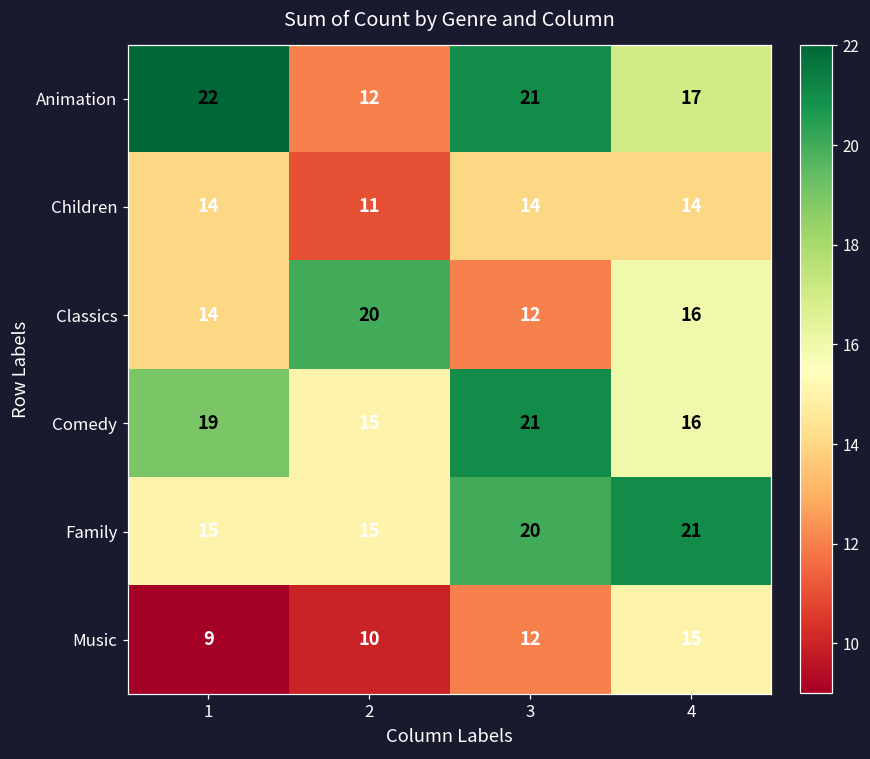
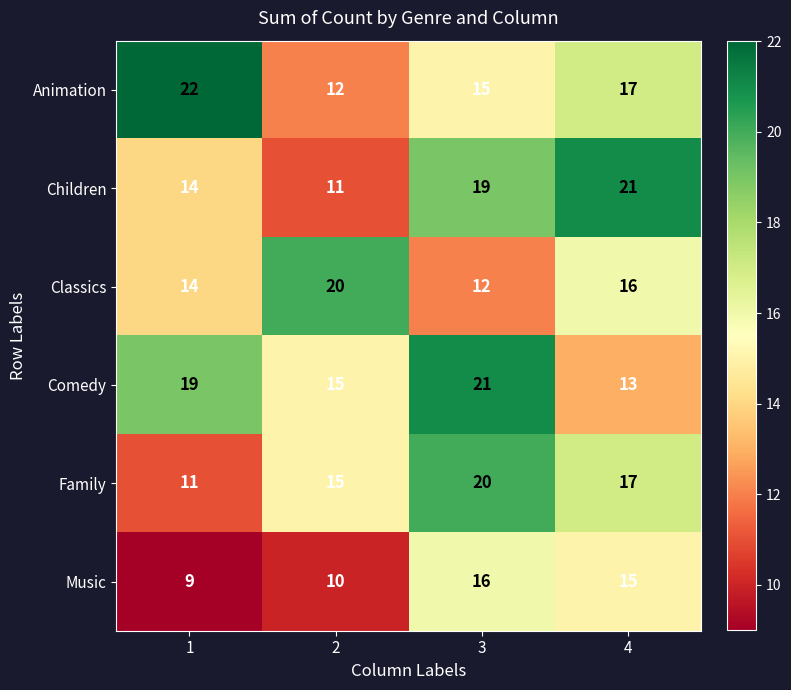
  {
    "Animation": {
      "1": 22,
      "2": 12,
-     "3": 21,
+     "3": 15,
      "4": 17
    },
    "Children": {
      "1": 14,
      "2": 11,
-     "3": 14,
-     "4": 14
+     "3": 19,
+     "4": 21
    },
    "Classics": {
      "1": 14,
      "2": 20,
      "3": 12,
      "4": 16
    },
    "Comedy": {
      "1": 19,
      "2": 15,
      "3": 21,
-     "4": 16
+     "4": 13
    },
    "Family": {
-     "1": 15,
+     "1": 11,
      "2": 15,
      "3": 20,
-     "4": 21
+     "4": 17
    },
    "Music": {
      "1": 9,
      "2": 10,
-     "3": 12,
+     "3": 16,
      "4": 15
    }
  }
